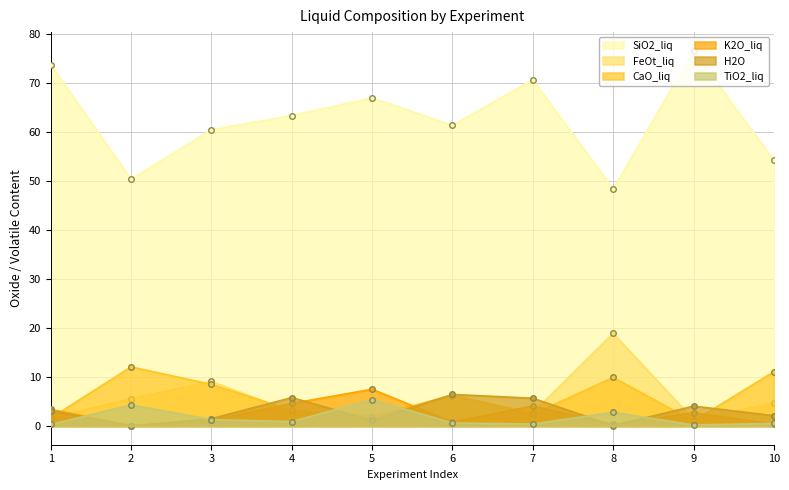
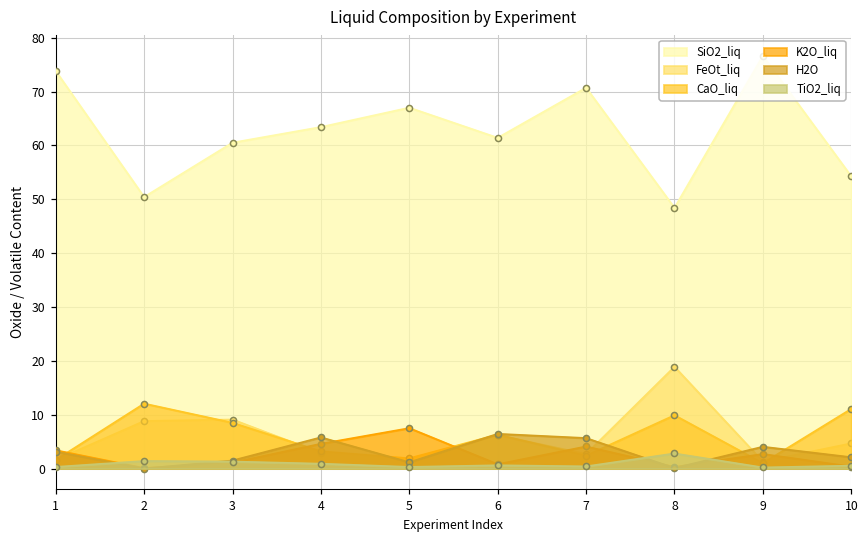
  {
    "SiO2_liq": {
      "1": 74,
      "2": 50,
      "3": 61,
      "4": 63,
      "5": 67,
      "6": 61,
      "7": 71,
      "8": 48,
      "10": 54
    },
    "FeOt_liq": {
-     "2": 6,
+     "2": 9,
      "3": 9,
      "8": 19,
      "10": 5
    },
    "TiO2_liq": {
      "1": 0,
-     "2": 4,
+     "2": 1,
      "4": 1,
-     "5": 5,
+     "5": 0,
      "7": 0,
      "8": 3,
      "9": 0
    }
  }
